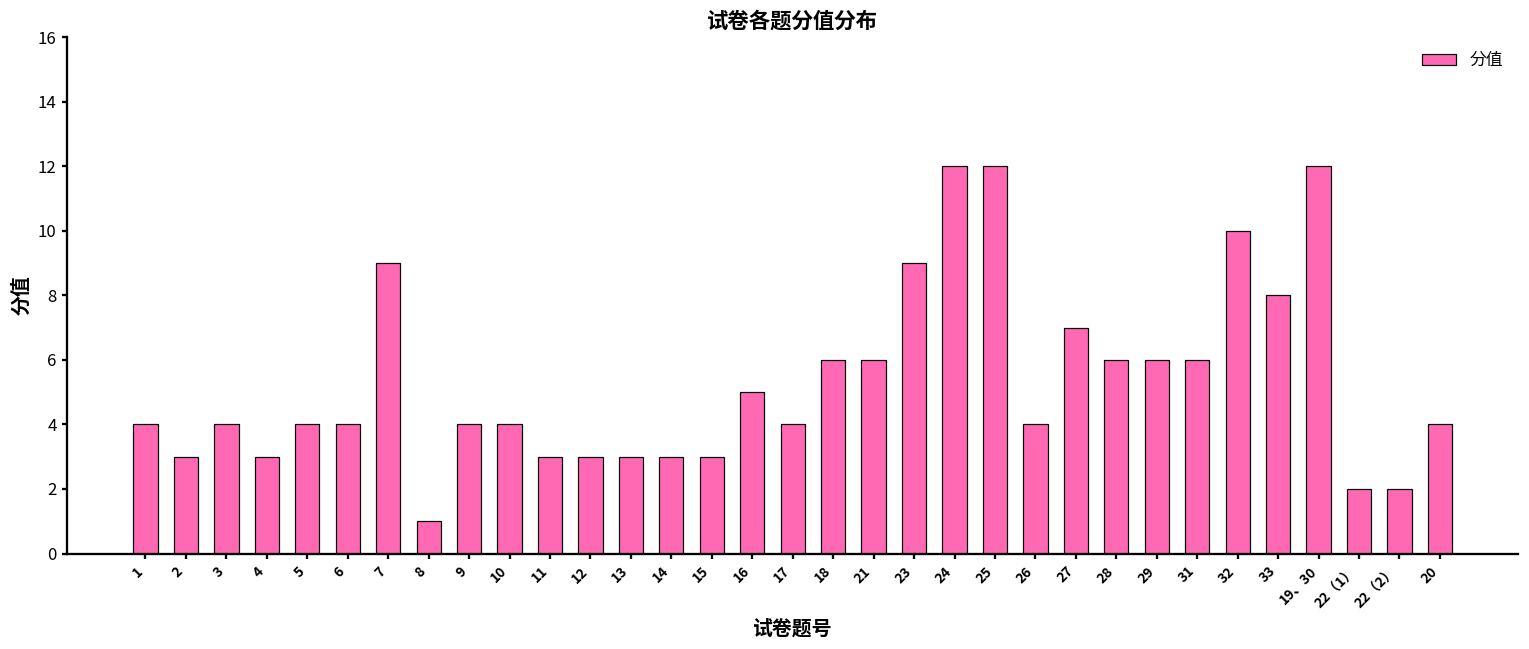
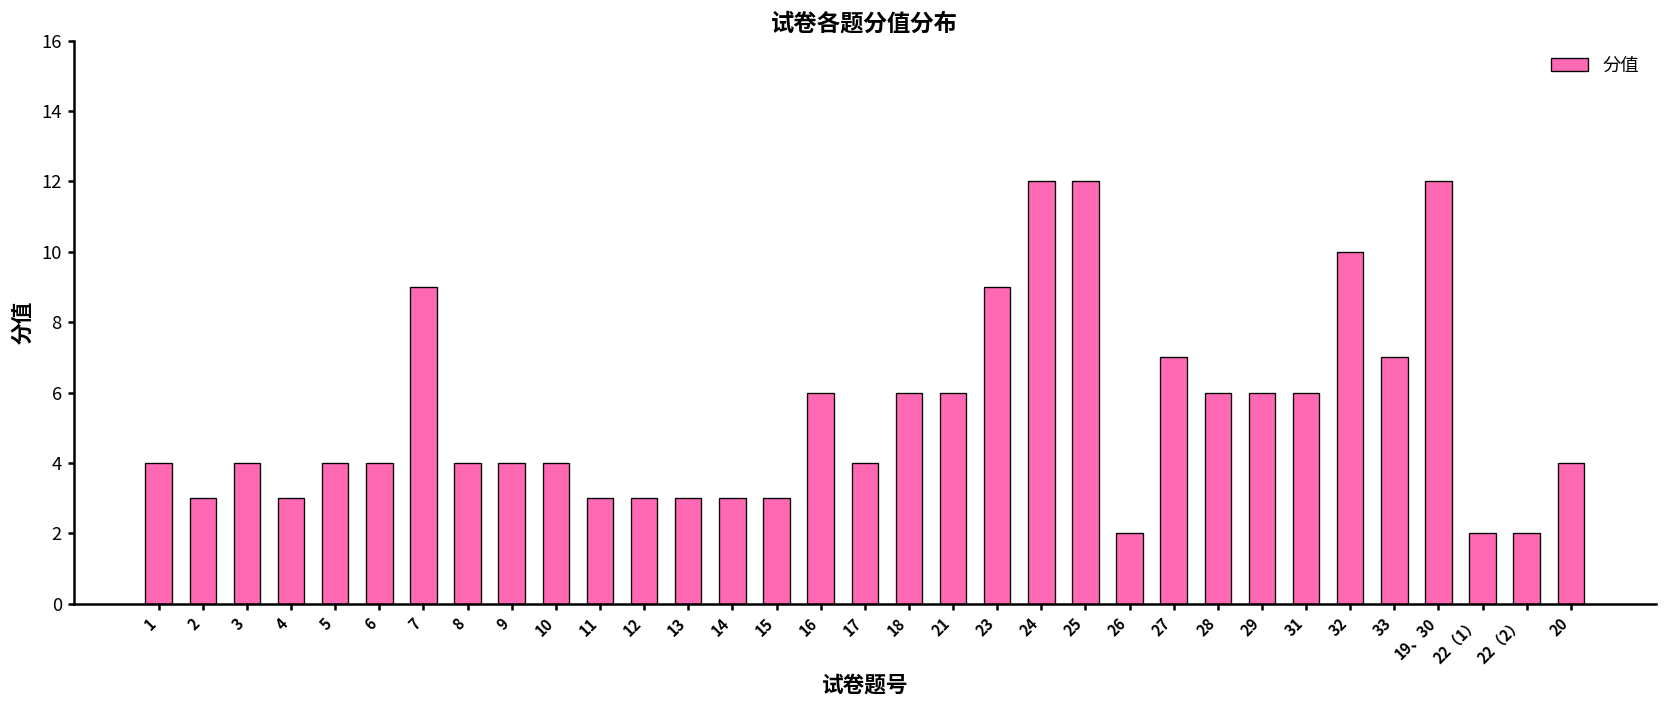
  {
    "1": 4,
    "2": 3,
    "3": 4,
    "4": 3,
    "5": 4,
    "6": 4,
    "7": 9,
-   "8": 1,
+   "8": 4,
    "9": 4,
    "10": 4,
    "11": 3,
    "12": 3,
    "13": 3,
    "14": 3,
    "15": 3,
-   "16": 5,
+   "16": 6,
    "17": 4,
    "18": 6,
    "21": 6,
    "23": 9,
    "24": 12,
    "25": 12,
-   "26": 4,
+   "26": 2,
    "27": 7,
    "28": 6,
    "29": 6,
    "31": 6,
    "32": 10,
-   "33": 8,
+   "33": 7,
    "19、30": 12,
    "22（1）": 2,
    "22（2）": 2,
    "20": 4
  }
